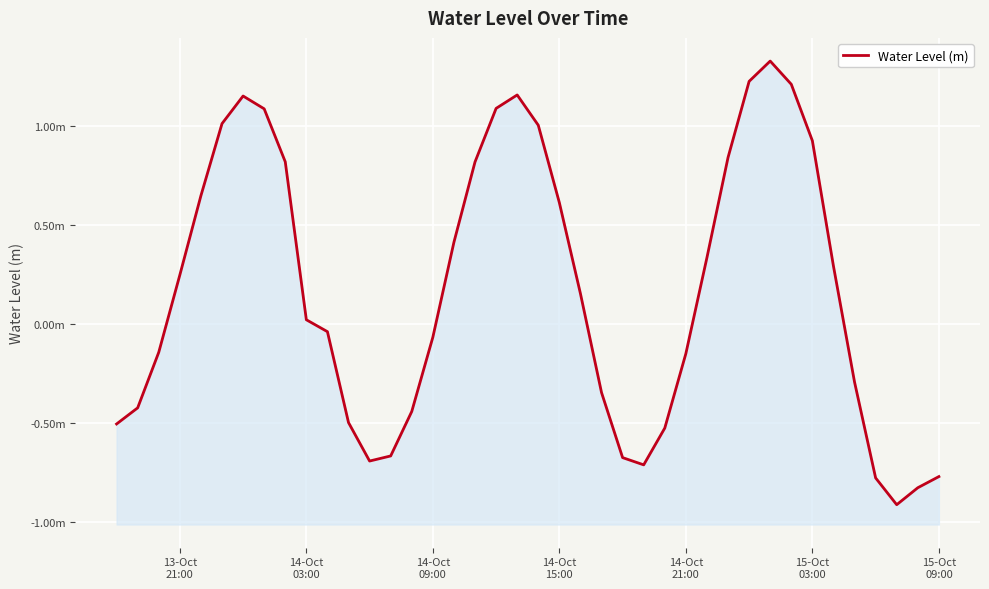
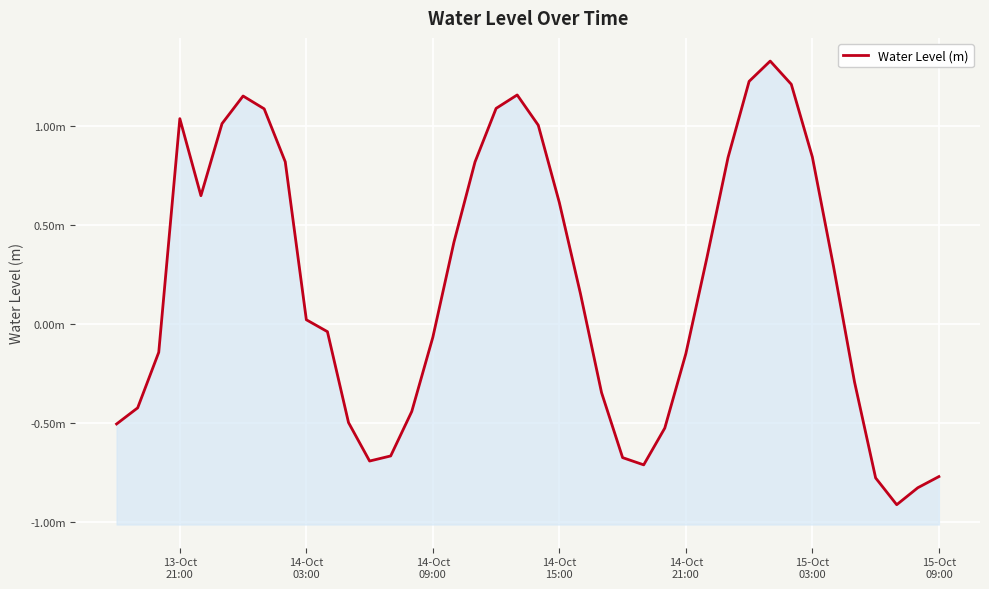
  {
-   "13-Oct 21:00": "0.25m",
+   "13-Oct 21:00": "1.04m",
    "14-Oct 03:00": "0.02m",
    "14-Oct 09:00": "-0.07m",
    "14-Oct 15:00": "0.61m",
    "14-Oct 21:00": "-0.15m",
-   "15-Oct 03:00": "0.92m",
+   "15-Oct 03:00": "0.84m",
    "15-Oct 09:00": "-0.77m"
  }
